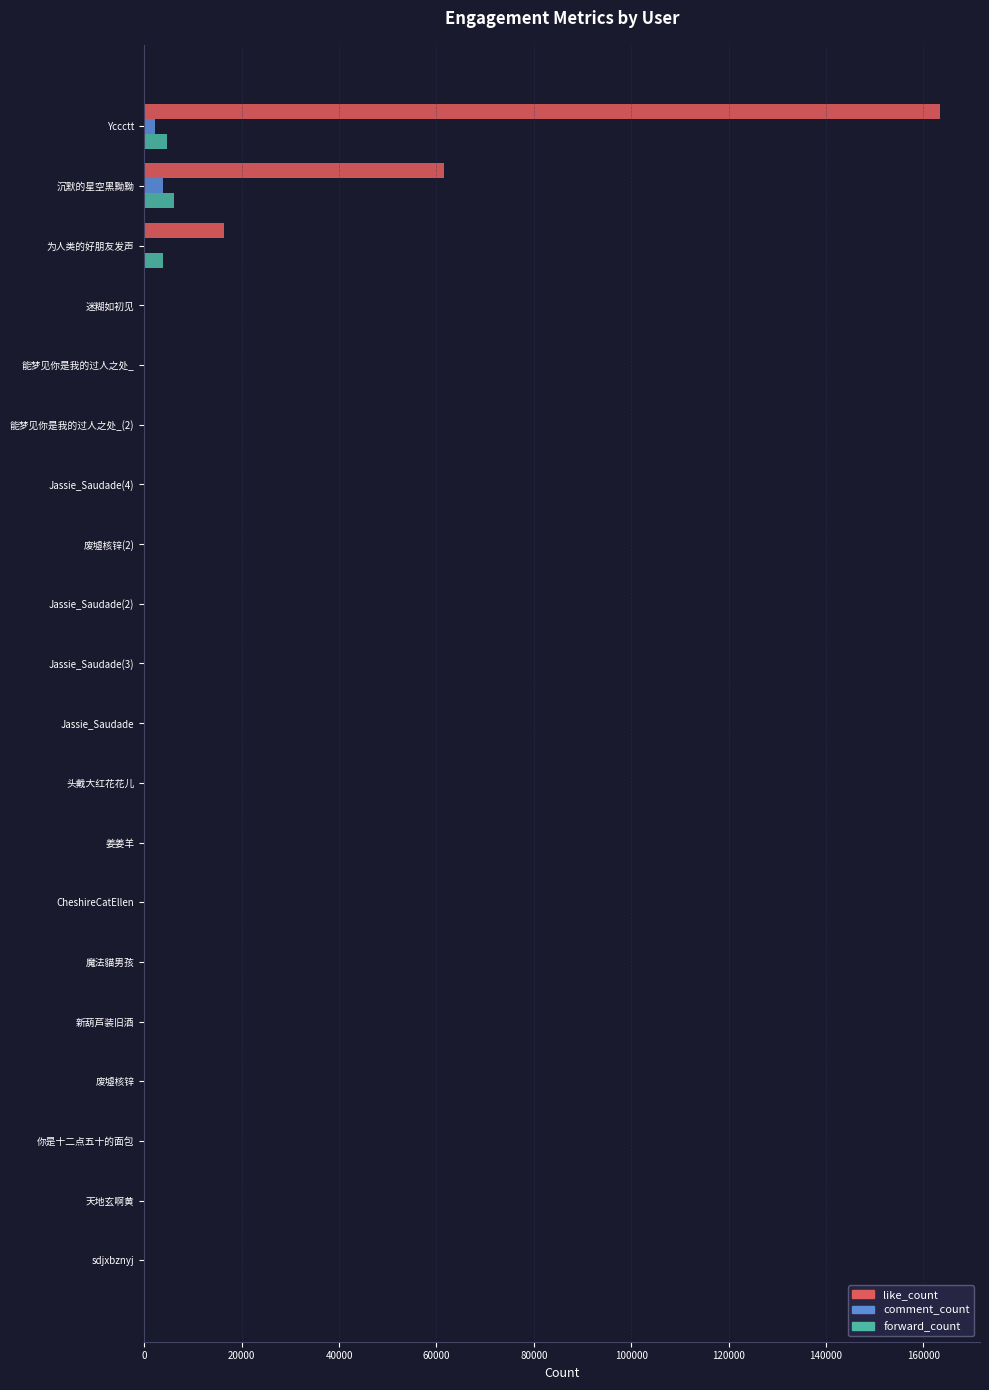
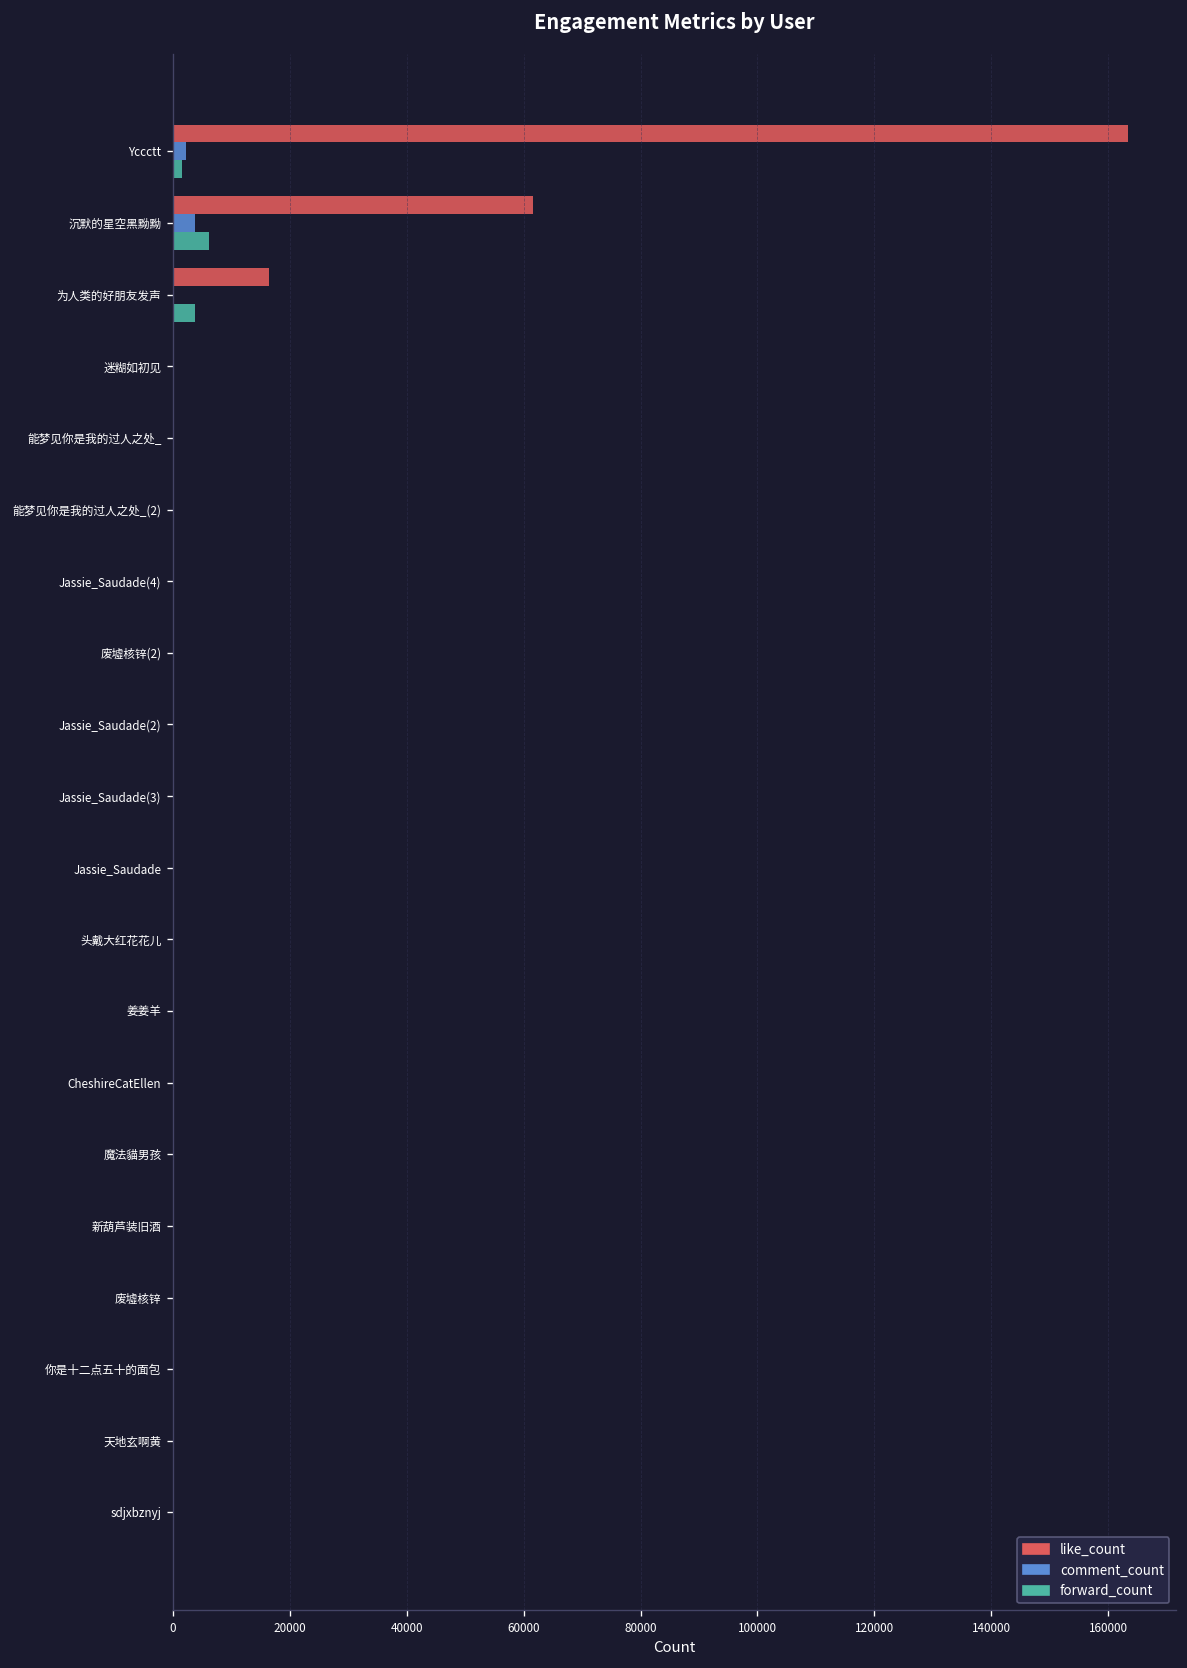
  {
    "like_count": {
      "Yccctt": 163000,
      "沉默的星空黑黝黝": 62000,
      "为人类的好朋友发声": 16000,
      "Jassie_Saudade(4)": 0,
      "废墟核锌(2)": 0,
      "Jassie_Saudade(2)": 0,
      "Jassie_Saudade(3)": 0,
      "Jassie_Saudade": 0,
      "头戴大红花花儿": 0,
      "姜姜羊": 0,
      "CheshireCatEllen": 0,
      "魔法貓男孩": 0,
      "新葫芦装旧酒": 0,
      "废墟核锌": 0,
      "你是十二点五十的面包": 0,
      "天地玄啊黄": 0,
      "sdjxbznyj": 0
    },
    "comment_count": {
      "Yccctt": 2000,
      "沉默的星空黑黝黝": 4000,
      "能梦见你是我的过人之处_": 0,
      "能梦见你是我的过人之处_(2)": 0,
      "Jassie_Saudade(4)": 0,
      "废墟核锌(2)": 0,
      "Jassie_Saudade(2)": 0,
      "Jassie_Saudade(3)": 0,
      "Jassie_Saudade": 0,
      "头戴大红花花儿": 0,
      "姜姜羊": 0,
      "CheshireCatEllen": 0,
      "魔法貓男孩": 0,
      "新葫芦装旧酒": 0,
      "废墟核锌": 0,
      "你是十二点五十的面包": 0,
      "天地玄啊黄": 0,
      "sdjxbznyj": 0
    },
    "forward_count": {
-     "Yccctt": 5000,
+     "Yccctt": 2000,
      "沉默的星空黑黝黝": 6000,
      "为人类的好朋友发声": 4000,
      "迷糊如初见": 0,
      "能梦见你是我的过人之处_": 0,
      "能梦见你是我的过人之处_(2)": 0,
      "Jassie_Saudade(4)": 0,
      "废墟核锌(2)": 0,
      "Jassie_Saudade(2)": 0,
      "Jassie_Saudade(3)": 0,
      "Jassie_Saudade": 0,
      "头戴大红花花儿": 0,
      "姜姜羊": 0,
      "CheshireCatEllen": 0,
      "魔法貓男孩": 0,
      "新葫芦装旧酒": 0,
      "废墟核锌": 0,
      "你是十二点五十的面包": 0,
      "天地玄啊黄": 0,
      "sdjxbznyj": 0
    }
  }
